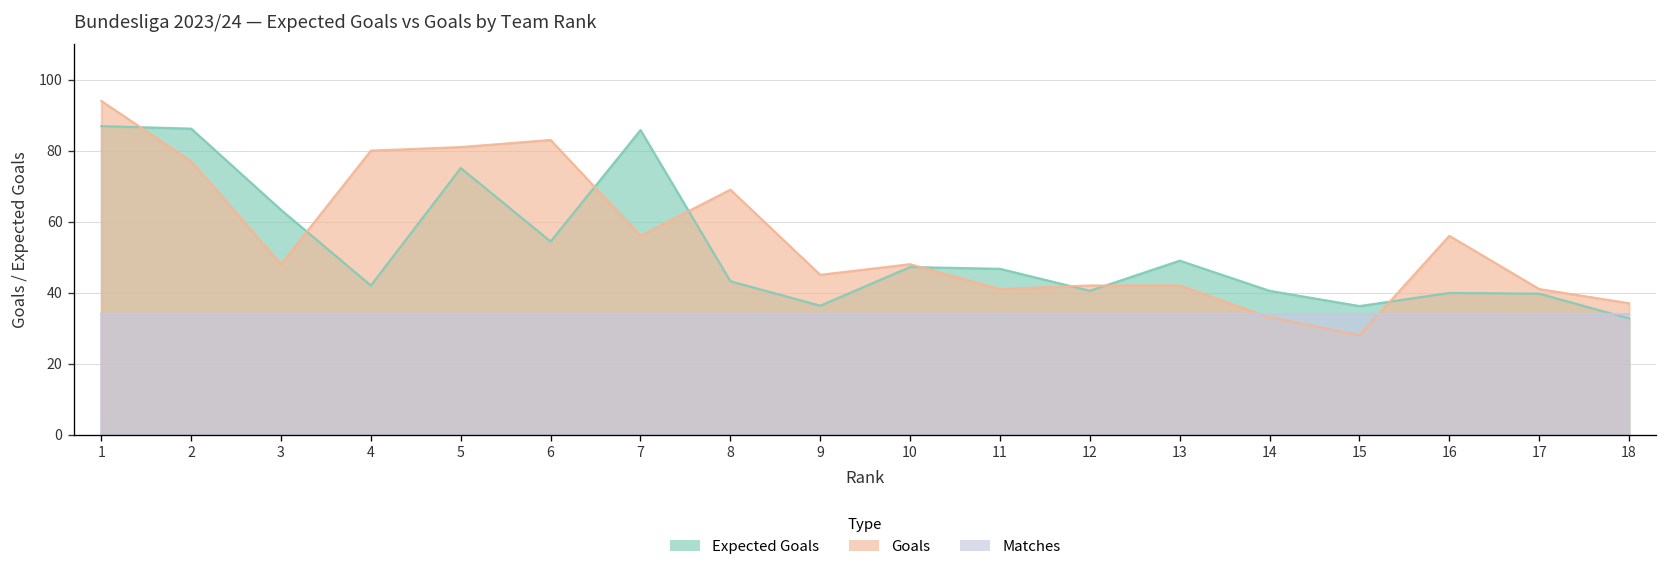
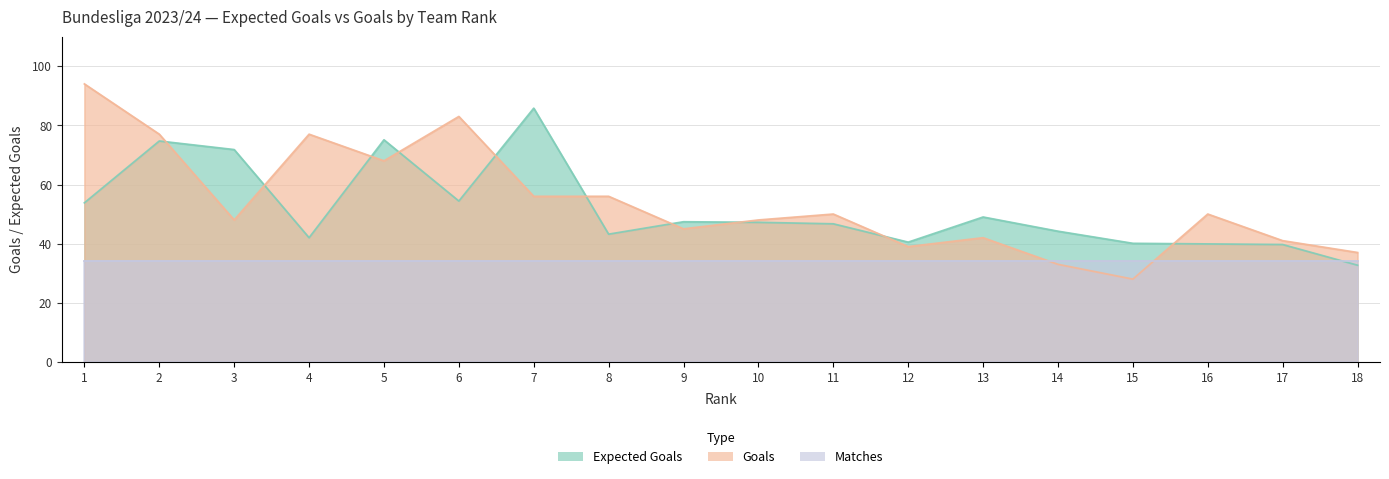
  {
    "Expected Goals": {
-     "1": 87,
-     "2": 86,
-     "3": 63,
+     "1": 54,
+     "2": 75,
+     "3": 72,
      "4": 42,
      "5": 75,
      "6": 54,
      "7": 86,
      "8": 43,
-     "9": 36,
+     "9": 47,
      "11": 47,
      "12": 41,
      "13": 49,
-     "14": 41,
-     "15": 36,
+     "14": 44,
+     "15": 40,
      "16": 40,
      "17": 40,
      "18": 33
    },
    "Goals": {
      "1": 94,
      "2": 77,
      "3": 48,
-     "4": 80,
-     "5": 81,
+     "4": 77,
+     "5": 68,
      "6": 83,
      "7": 56,
-     "8": 69,
+     "8": 56,
      "9": 45,
-     "11": 41,
-     "12": 42,
+     "11": 50,
+     "12": 39,
      "13": 42,
      "14": 33,
      "15": 28,
-     "16": 56,
+     "16": 50,
      "17": 41,
      "18": 37
    },
    "Matches": {
      "1": 34,
      "2": 34,
      "3": 34,
      "4": 34,
      "5": 34,
      "6": 34,
      "7": 34,
      "8": 34,
      "9": 34,
      "10": 34,
      "11": 34,
      "12": 34,
      "13": 34,
      "14": 34,
      "15": 34,
      "16": 34,
      "17": 34,
      "18": 34
    }
  }
